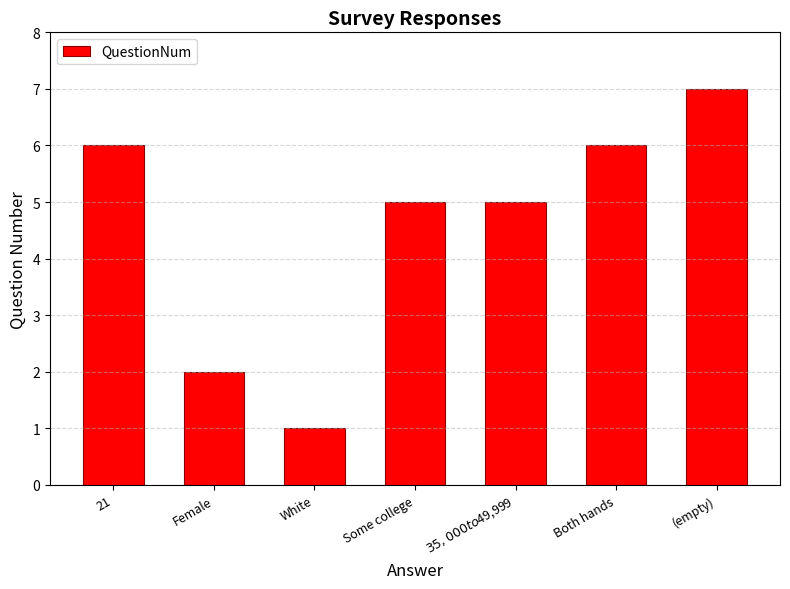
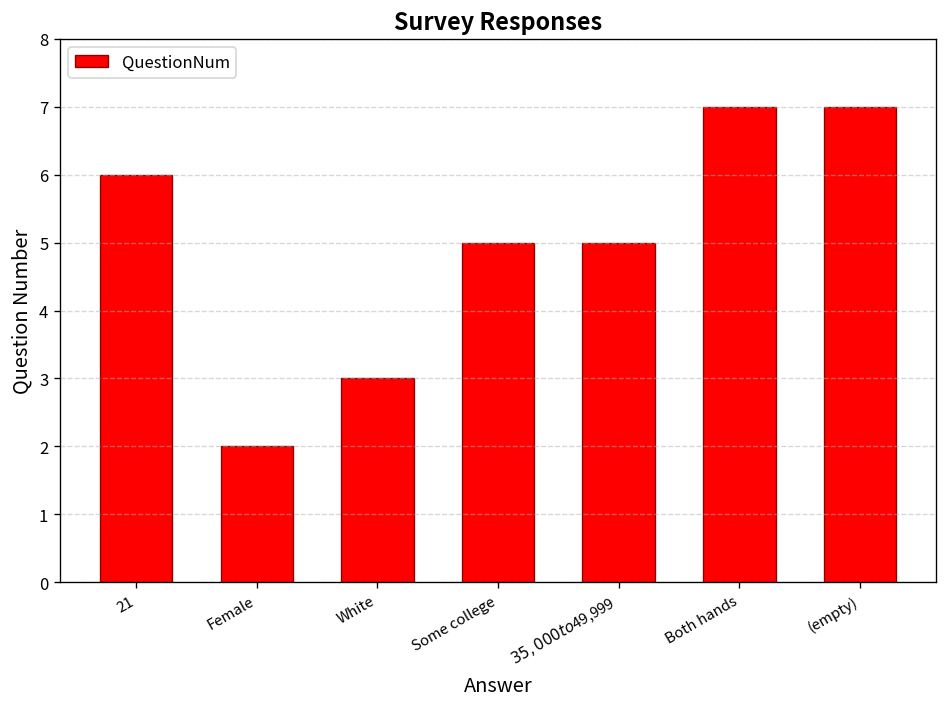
  {
    "21": 6,
    "Female": 2,
-   "White": 1,
+   "White": 3,
    "Some college": 5,
-   "Both hands": 6,
+   "Both hands": 7,
    "(empty)": 7
  }
